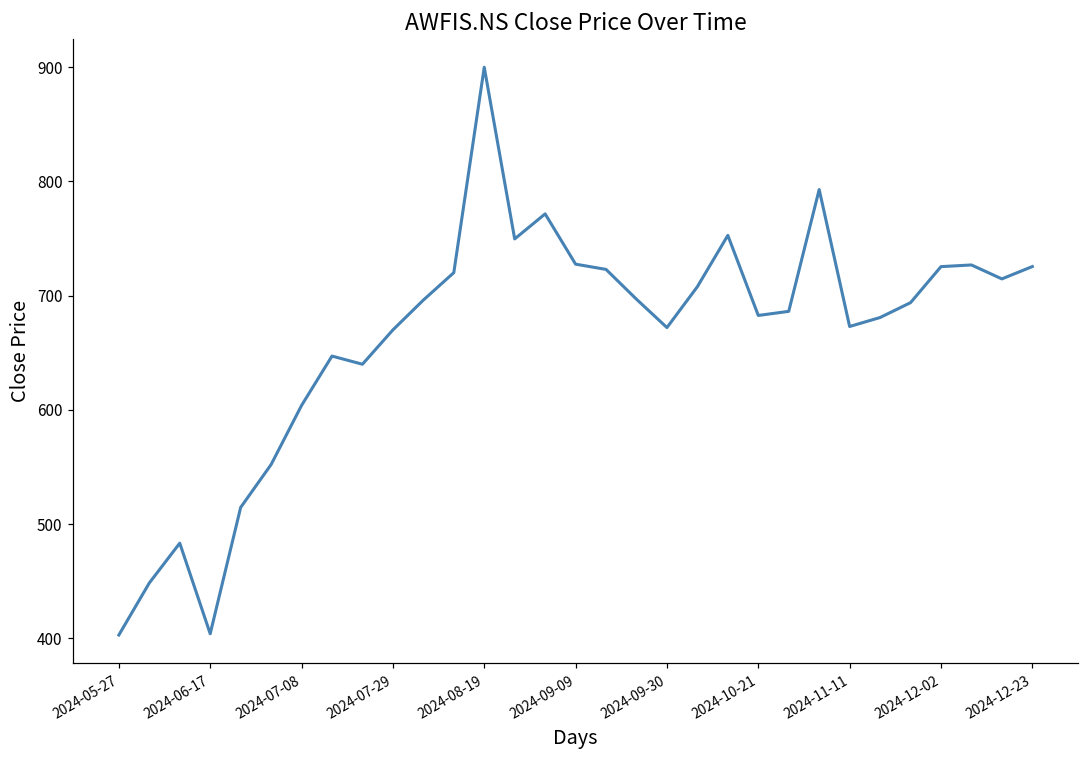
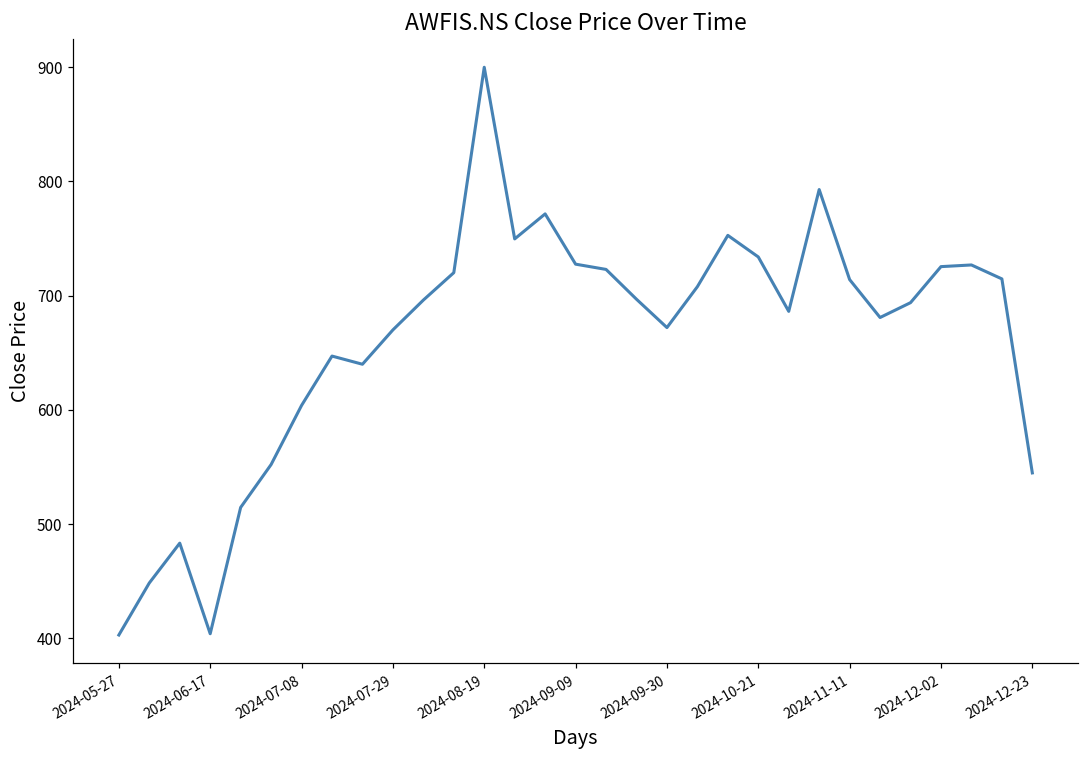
  {
    "2024-05-27": 403,
    "2024-06-17": 404,
    "2024-07-08": 604,
    "2024-07-29": 670,
    "2024-08-19": 900,
    "2024-09-09": 728,
    "2024-09-30": 672,
-   "2024-10-21": 683,
-   "2024-11-11": 673,
+   "2024-10-21": 734,
+   "2024-11-11": 714,
    "2024-12-02": 725,
-   "2024-12-23": 725
+   "2024-12-23": 545
  }
